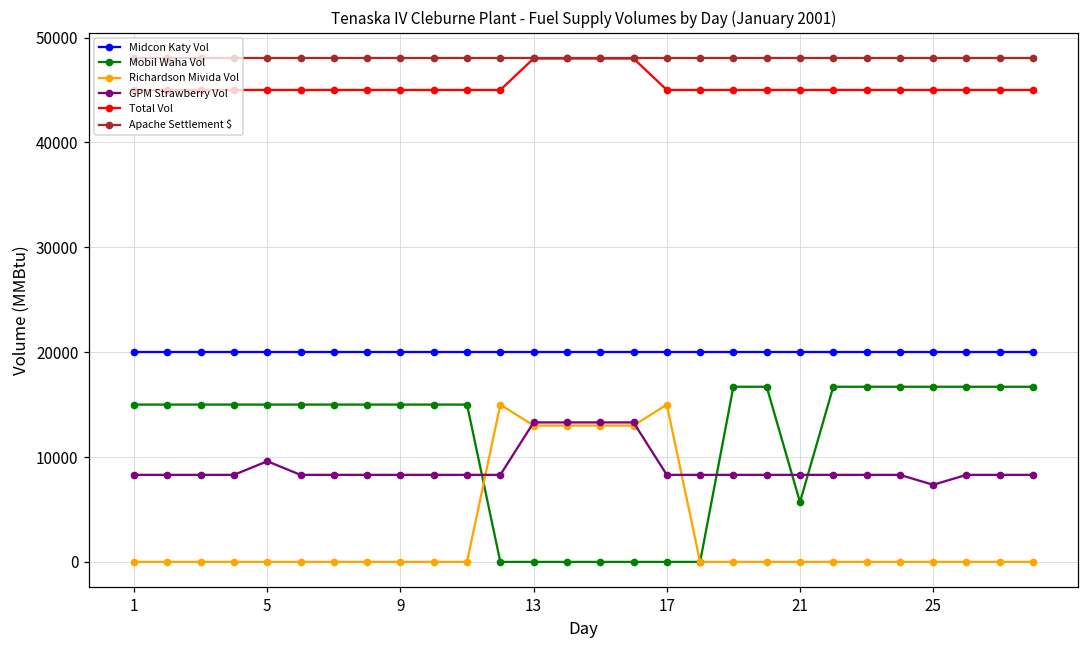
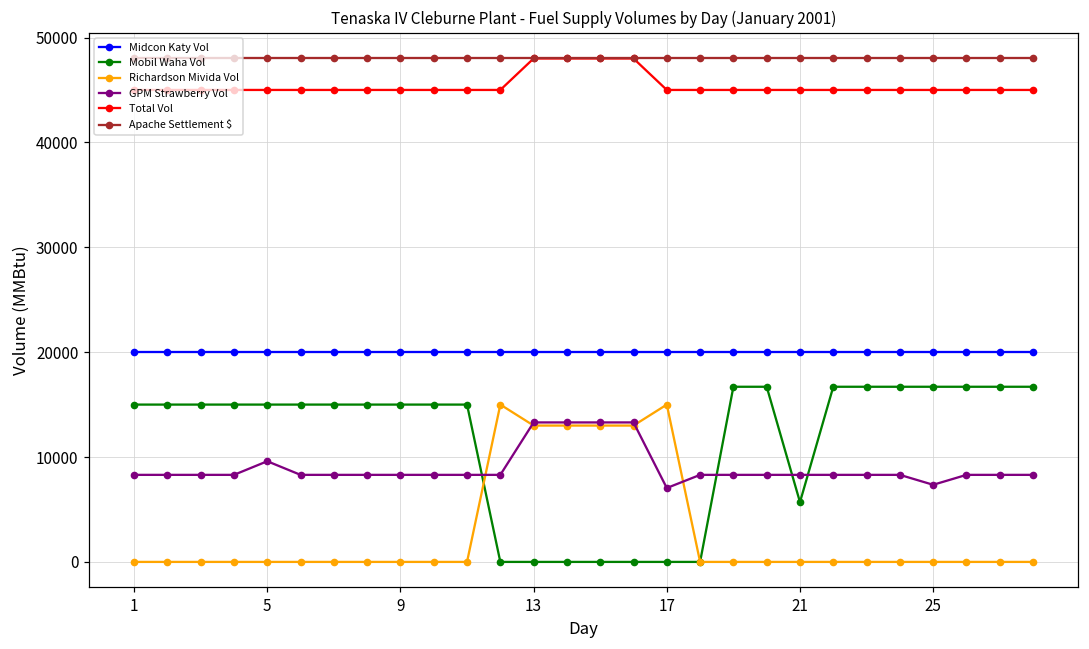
  {
    "Midcon Katy Vol": {
      "1": 20000,
      "5": 20000,
      "9": 20000,
      "13": 20000,
      "17": 20000,
      "21": 20000,
      "25": 20000
    },
    "Mobil Waha Vol": {
      "1": 15000,
      "5": 15000,
      "9": 15000,
      "13": 0,
      "17": 0,
      "21": 6000,
      "25": 17000
    },
    "Richardson Mivida Vol": {
      "1": 0,
      "5": 0,
      "9": 0,
      "13": 13000,
      "17": 15000,
      "21": 0,
      "25": 0
    },
    "GPM Strawberry Vol": {
      "1": 8000,
      "5": 10000,
      "9": 8000,
      "13": 13000,
-     "17": 8000,
+     "17": 7000,
      "21": 8000,
      "25": 7000
    },
    "Total Vol": {
      "5": 45000,
      "9": 45000,
      "17": 45000,
      "21": 45000,
      "25": 45000
    },
    "Apache Settlement $": {
      "5": 48000,
      "9": 48000,
      "17": 48000,
      "21": 48000,
      "25": 48000
    }
  }
